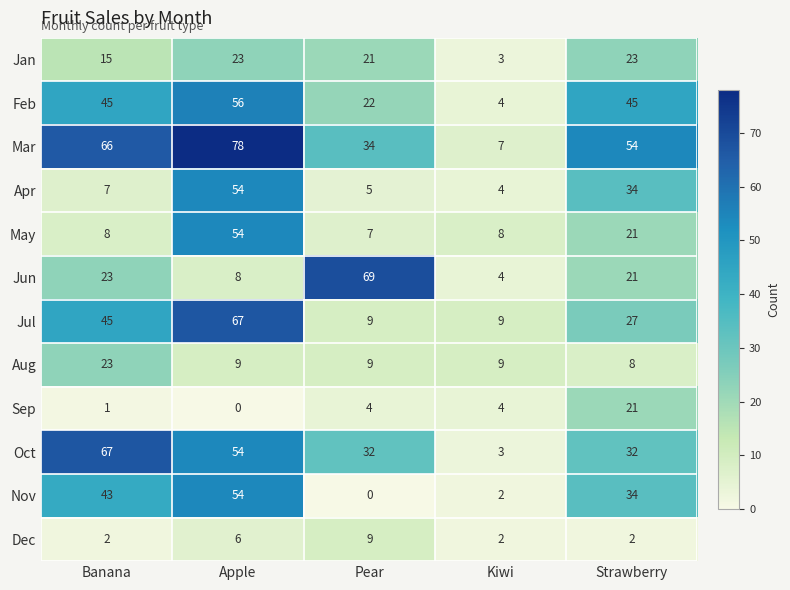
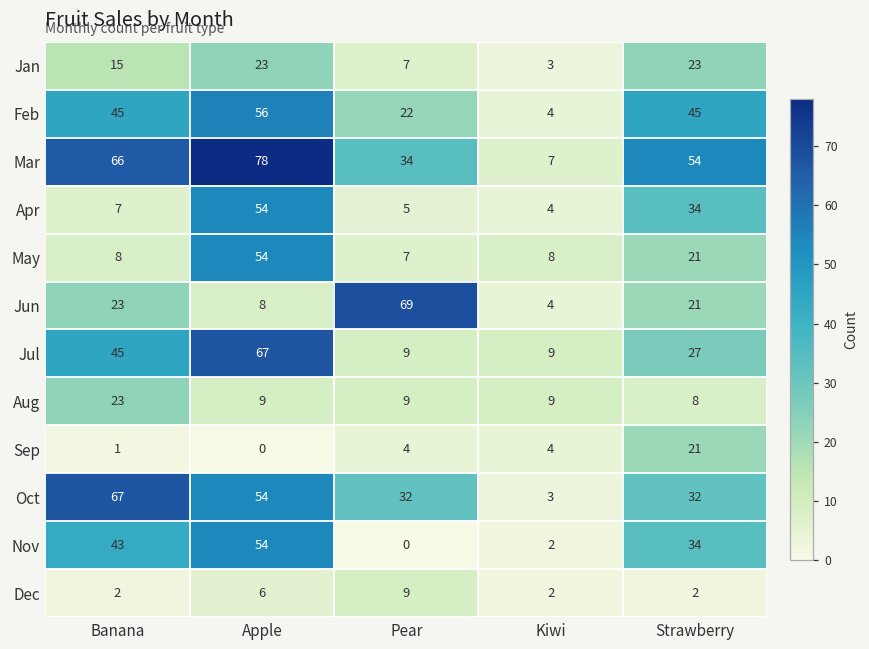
  {
    "Jan": {
      "Banana": 15,
      "Apple": 23,
-     "Pear": 21,
+     "Pear": 7,
      "Kiwi": 3,
      "Strawberry": 23
    },
    "Feb": {
      "Banana": 45,
      "Apple": 56,
      "Pear": 22,
      "Kiwi": 4,
      "Strawberry": 45
    },
    "Mar": {
      "Banana": 66,
      "Apple": 78,
      "Pear": 34,
      "Kiwi": 7,
      "Strawberry": 54
    },
    "Apr": {
      "Banana": 7,
      "Apple": 54,
      "Pear": 5,
      "Kiwi": 4,
      "Strawberry": 34
    },
    "May": {
      "Banana": 8,
      "Apple": 54,
      "Pear": 7,
      "Kiwi": 8,
      "Strawberry": 21
    },
    "Jun": {
      "Banana": 23,
      "Apple": 8,
      "Pear": 69,
      "Kiwi": 4,
      "Strawberry": 21
    },
    "Jul": {
      "Banana": 45,
      "Apple": 67,
      "Pear": 9,
      "Kiwi": 9,
      "Strawberry": 27
    },
    "Aug": {
      "Banana": 23,
      "Apple": 9,
      "Pear": 9,
      "Kiwi": 9,
      "Strawberry": 8
    },
    "Sep": {
      "Banana": 1,
      "Apple": 0,
      "Pear": 4,
      "Kiwi": 4,
      "Strawberry": 21
    },
    "Oct": {
      "Banana": 67,
      "Apple": 54,
      "Pear": 32,
      "Kiwi": 3,
      "Strawberry": 32
    },
    "Nov": {
      "Banana": 43,
      "Apple": 54,
      "Pear": 0,
      "Kiwi": 2,
      "Strawberry": 34
    },
    "Dec": {
      "Banana": 2,
      "Apple": 6,
      "Pear": 9,
      "Kiwi": 2,
      "Strawberry": 2
    }
  }
